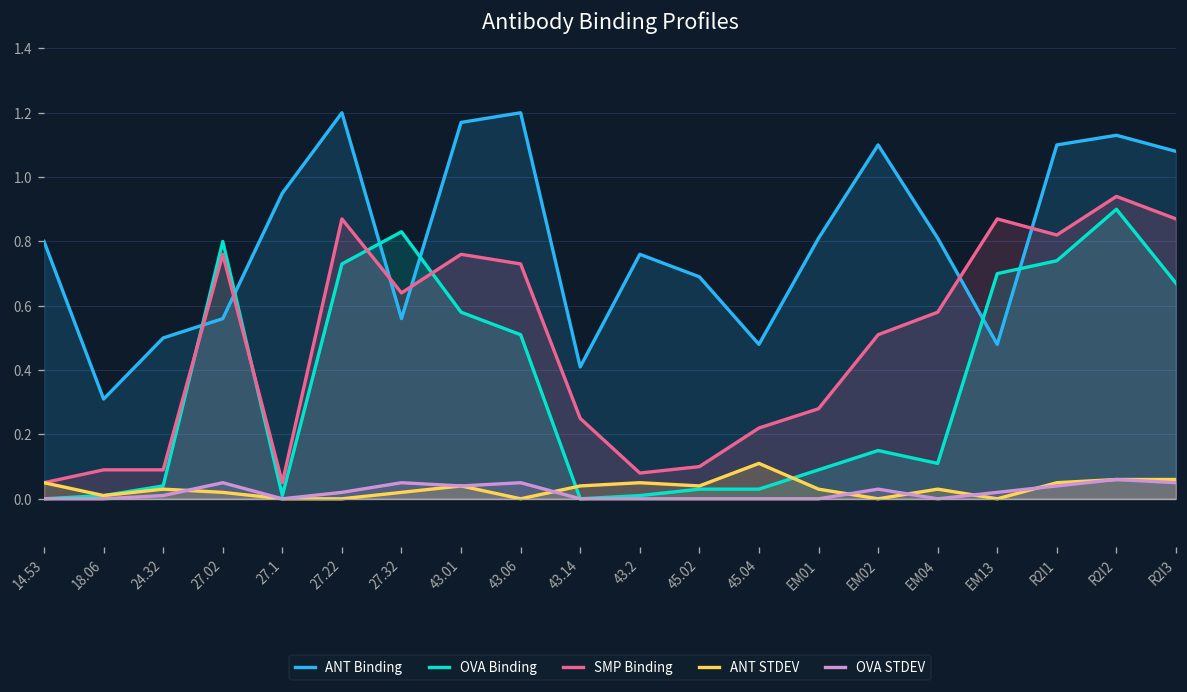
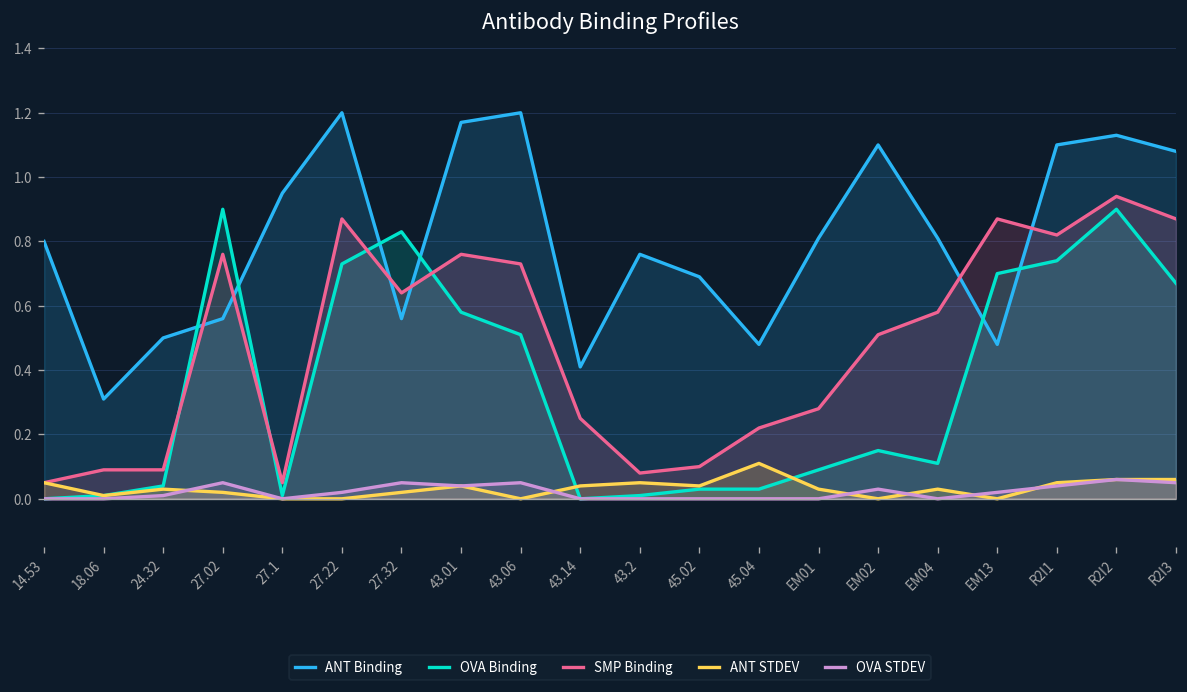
  {
    "ANT Binding": {
      "14.53": 0.8,
      "18.06": 0.31,
      "24.32": 0.5,
      "27.02": 0.56,
      "27.1": 0.95,
      "27.22": 1.2,
      "27.32": 0.56,
      "43.01": 1.17,
      "43.06": 1.2,
      "43.14": 0.41,
      "43.2": 0.76,
      "45.02": 0.69,
      "45.04": 0.48,
      "EM01": 0.81,
      "EM02": 1.1,
      "EM04": 0.81,
      "EM13": 0.48,
      "R2I1": 1.1,
      "R2I2": 1.13,
      "R2I3": 1.08
    },
    "OVA Binding": {
      "24.32": 0.04,
-     "27.02": 0.8,
+     "27.02": 0.9,
      "27.1": 0.01,
      "27.22": 0.73,
      "27.32": 0.83,
      "43.01": 0.58,
      "43.06": 0.51,
      "43.2": 0.01,
      "45.02": 0.03,
      "45.04": 0.03,
      "EM01": 0.09,
      "EM02": 0.15,
      "EM04": 0.11,
      "EM13": 0.7,
      "R2I1": 0.74,
      "R2I2": 0.9,
      "R2I3": 0.67
    },
    "SMP Binding": {
      "18.06": 0.09,
      "24.32": 0.09,
      "27.02": 0.76,
      "27.1": 0.05,
      "27.22": 0.87,
      "27.32": 0.64,
      "43.01": 0.76,
      "43.06": 0.73,
      "43.14": 0.25,
      "43.2": 0.08,
      "45.02": 0.1,
      "45.04": 0.22,
      "EM01": 0.28,
      "EM02": 0.51,
      "EM04": 0.58,
      "EM13": 0.87,
      "R2I1": 0.82,
      "R2I2": 0.94,
      "R2I3": 0.87
    },
    "ANT STDEV": {
      "24.32": 0.03,
      "27.02": 0.02,
      "27.22": 0.0,
      "27.32": 0.02,
      "43.06": 0.0,
      "43.14": 0.04,
      "43.2": 0.05,
      "45.02": 0.04,
      "45.04": 0.11,
      "EM01": 0.03,
      "EM02": 0.0,
      "EM04": 0.03,
      "EM13": 0.0,
      "R2I1": 0.05,
      "R2I3": 0.06
    },
    "OVA STDEV": {
      "18.06": 0.0,
      "24.32": 0.01,
      "27.02": 0.05,
      "27.22": 0.02,
      "27.32": 0.05,
      "43.06": 0.05,
      "43.2": 0.0,
      "45.02": 0.0,
      "45.04": 0.0,
      "EM01": 0.0,
      "EM02": 0.03,
      "EM04": 0.0,
      "EM13": 0.02,
      "R2I1": 0.04,
      "R2I3": 0.05
    }
  }
